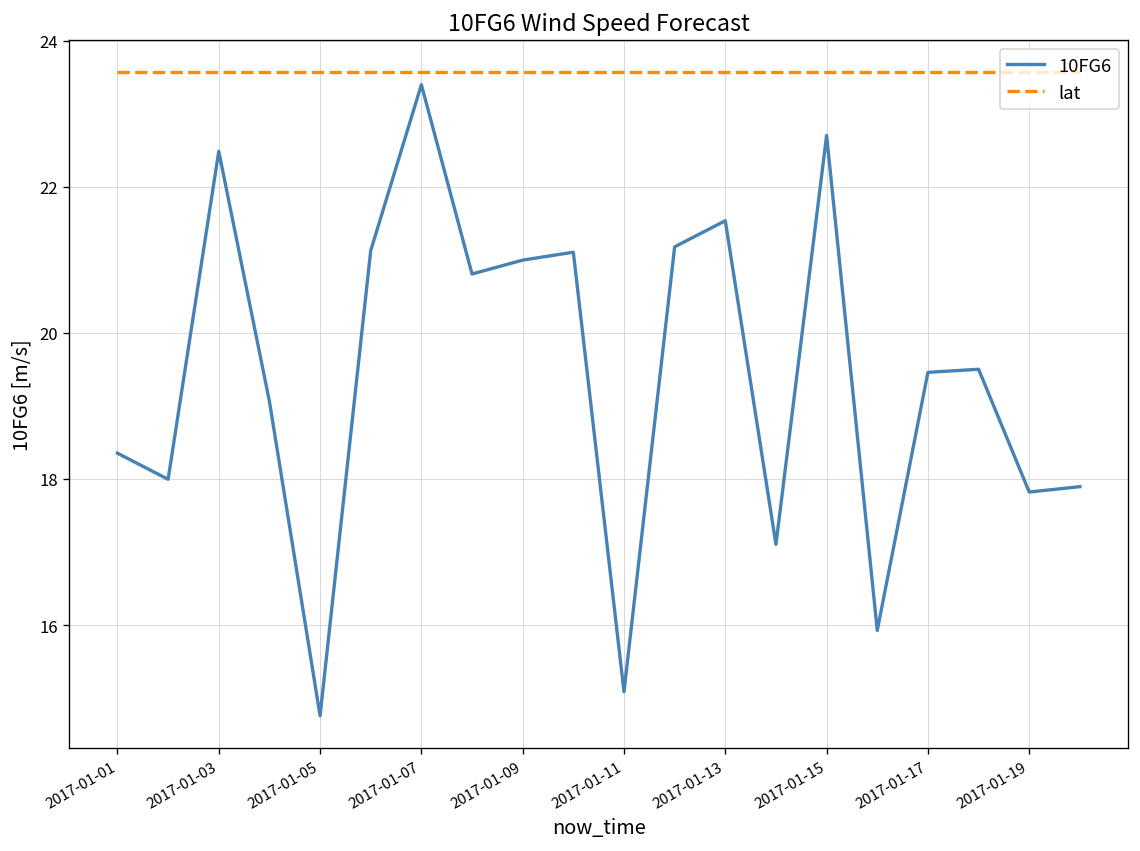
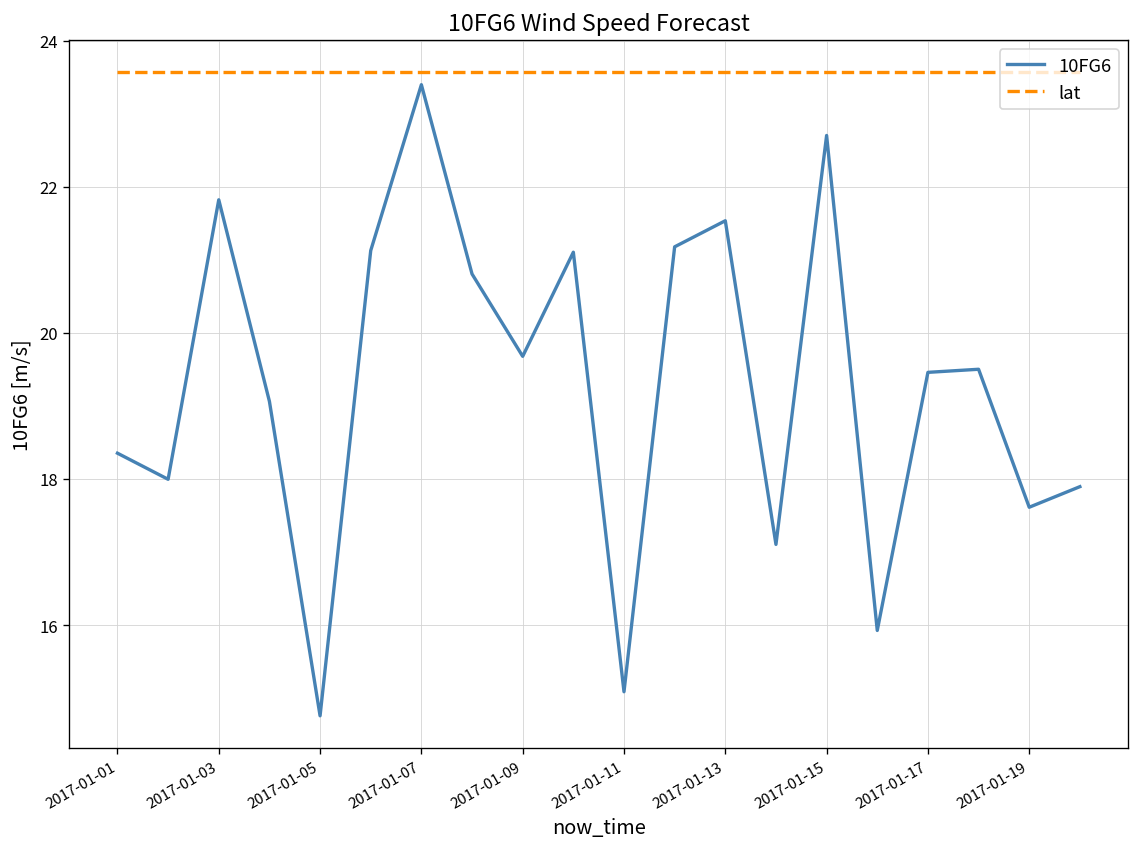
  {
    "10FG6": {
      "2017-01-01": 18.4,
-     "2017-01-03": 22.5,
+     "2017-01-03": 21.8,
      "2017-01-05": 14.8,
      "2017-01-07": 23.4,
-     "2017-01-09": 21.0,
+     "2017-01-09": 19.7,
      "2017-01-11": 15.1,
      "2017-01-13": 21.5,
      "2017-01-15": 22.7,
      "2017-01-17": 19.5,
-     "2017-01-19": 17.8
+     "2017-01-19": 17.6
    },
    "lat": {
      "2017-01-01": 23.6,
      "2017-01-03": 23.6,
      "2017-01-05": 23.6,
      "2017-01-07": 23.6,
      "2017-01-09": 23.6,
      "2017-01-11": 23.6,
      "2017-01-13": 23.6,
      "2017-01-15": 23.6,
      "2017-01-17": 23.6
    }
  }
